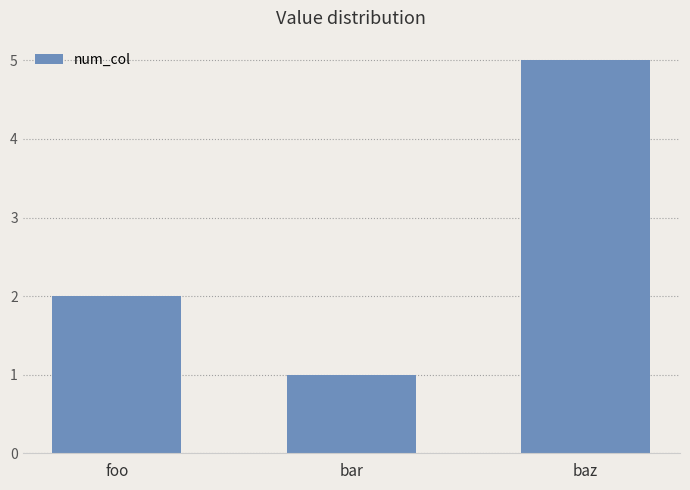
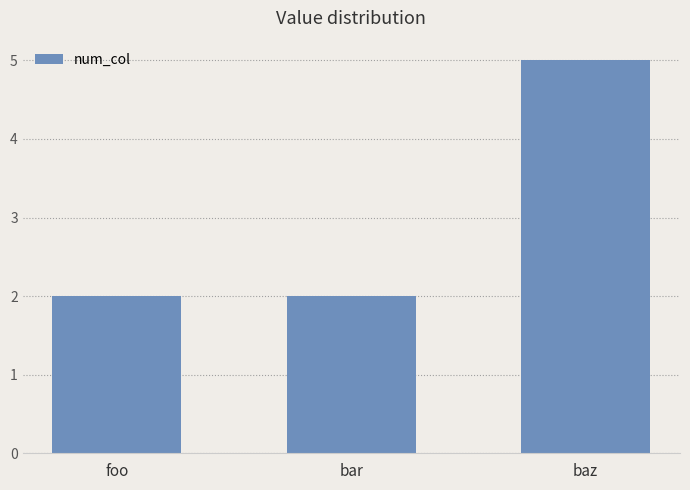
  {
    "foo": 2,
-   "bar": 1,
+   "bar": 2,
    "baz": 5
  }
